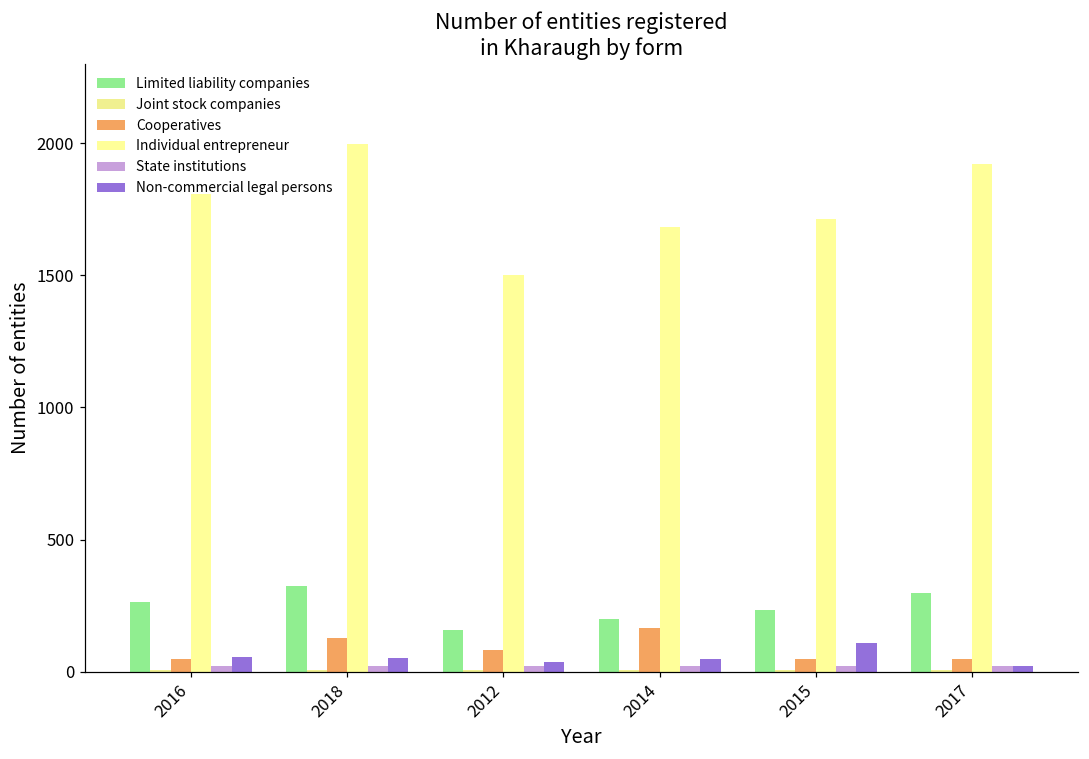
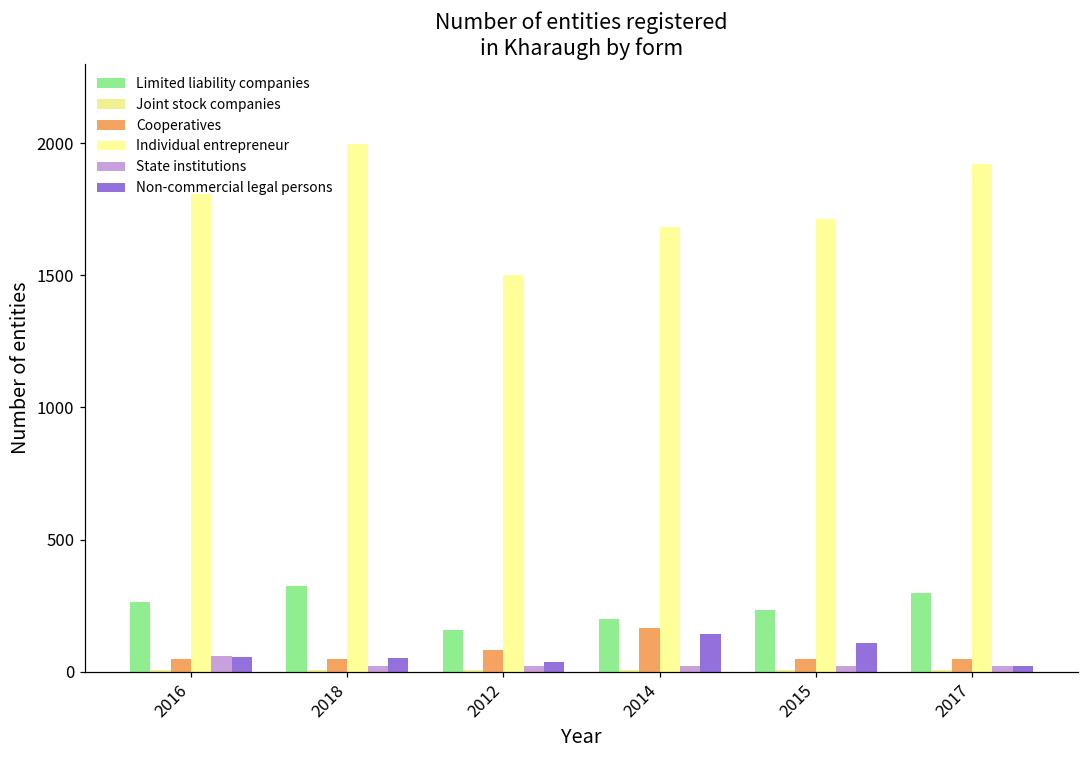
  {
    "Limited liability companies": {
      "2016": 260,
      "2018": 320,
      "2012": 160,
      "2014": 200,
      "2015": 230,
      "2017": 300
    },
    "Cooperatives": {
      "2016": 50,
-     "2018": 130,
+     "2018": 50,
      "2012": 80,
      "2014": 170,
      "2015": 50,
      "2017": 50
    },
    "State institutions": {
-     "2016": 20,
+     "2016": 60,
      "2018": 20,
      "2012": 20,
      "2014": 20,
      "2015": 20,
      "2017": 20
    },
    "Non-commercial legal persons": {
      "2016": 50,
      "2018": 50,
      "2012": 40,
-     "2014": 50,
+     "2014": 140,
      "2015": 110,
      "2017": 20
    }
  }
